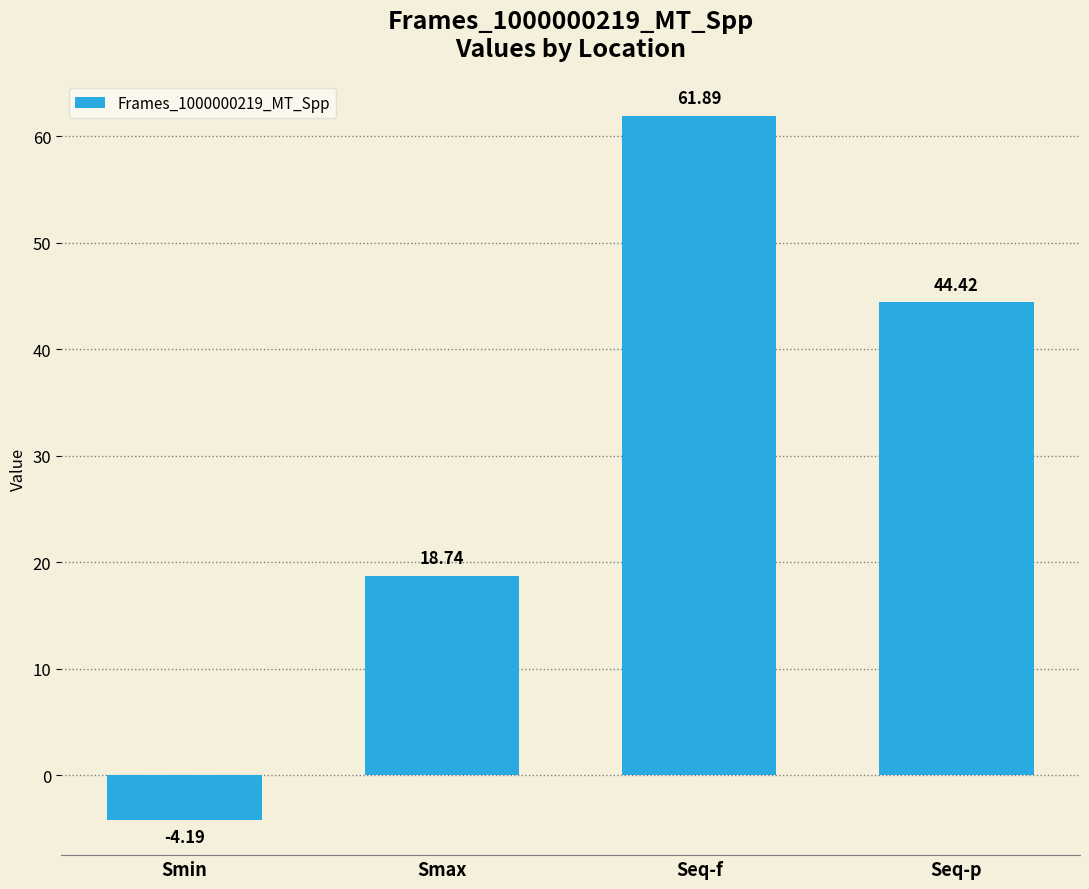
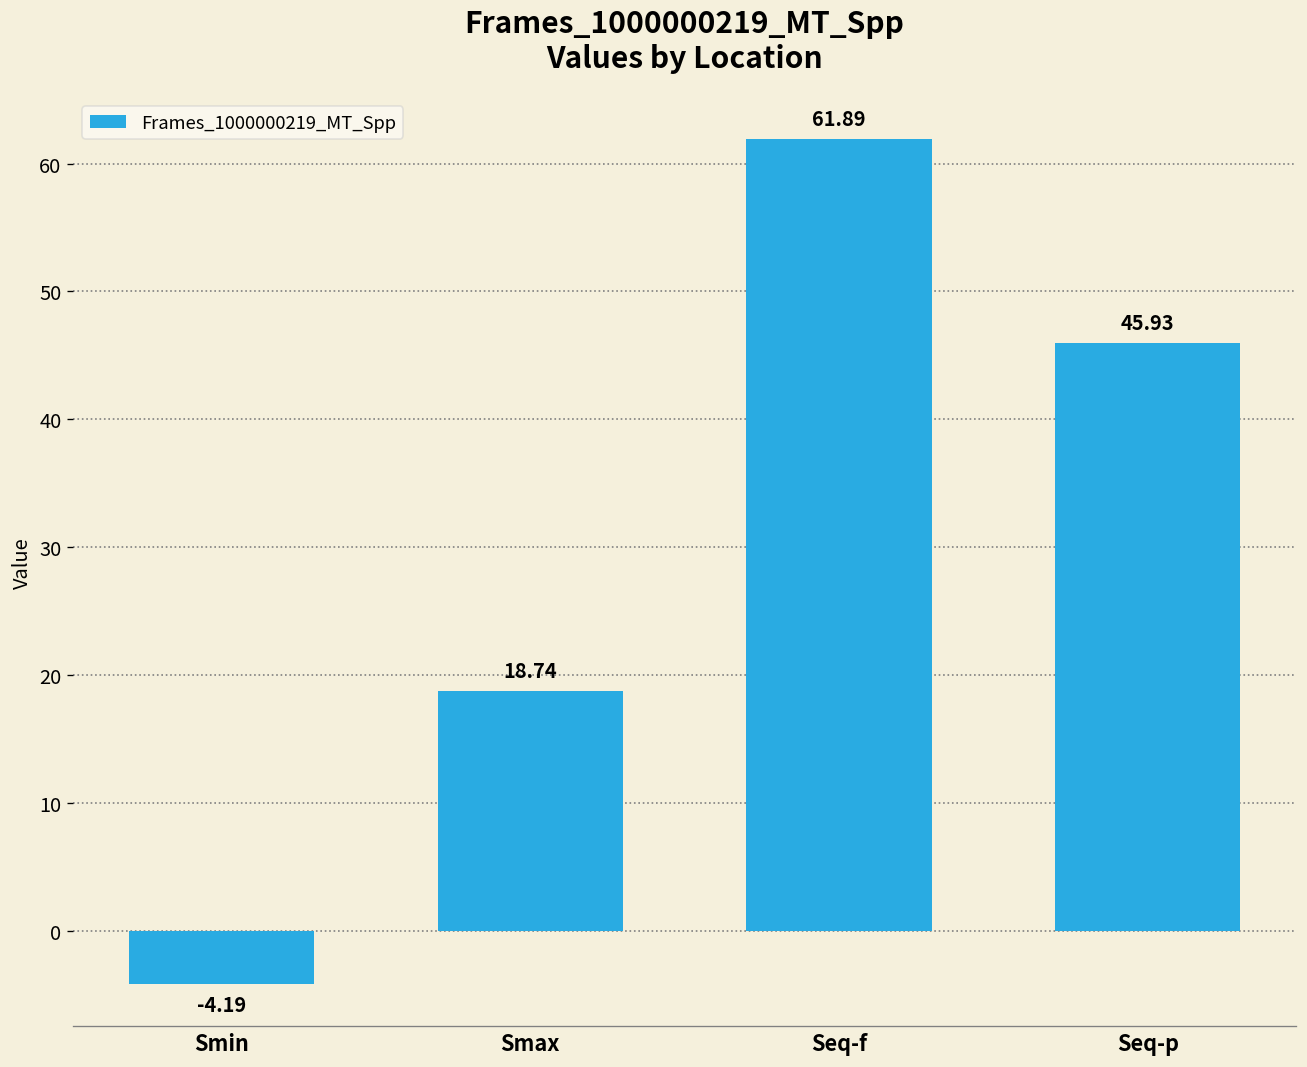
  {
    "Smin": -4.19,
    "Smax": 18.74,
    "Seq-f": 61.89,
-   "Seq-p": 44.42
+   "Seq-p": 45.93
  }
